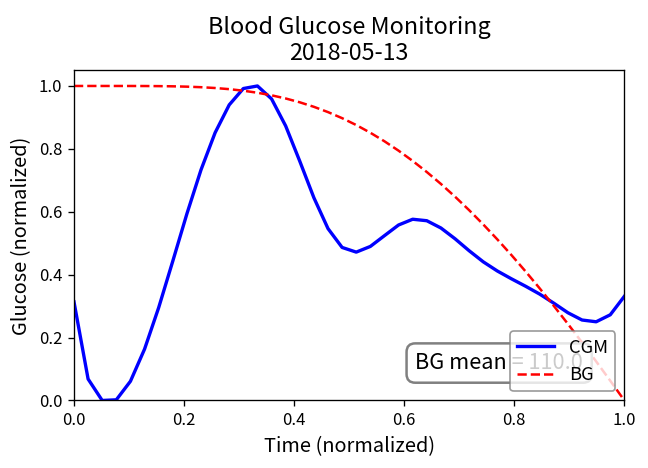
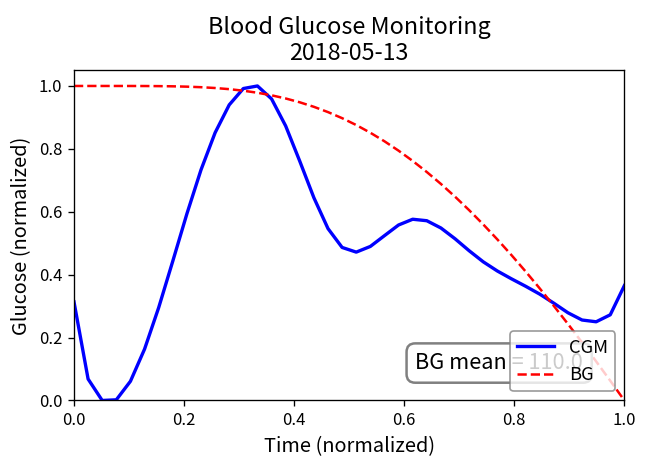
  {
    "CGM": {
      "0.0": 0.31,
-     "1.0": 0.33
+     "1.0": 0.37
    },
    "BG": {
      "0.0": 1.00,
      "1.0": 0.00
    }
  }
